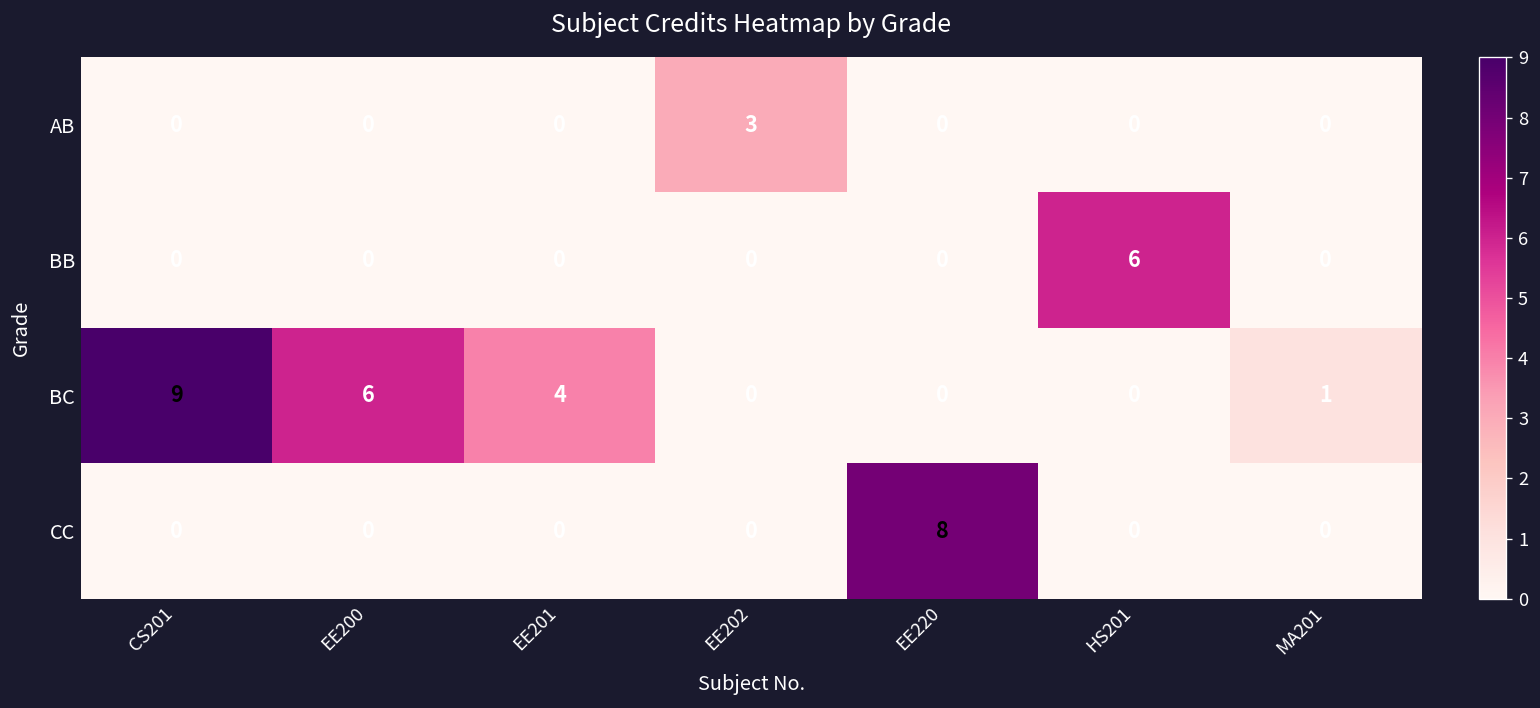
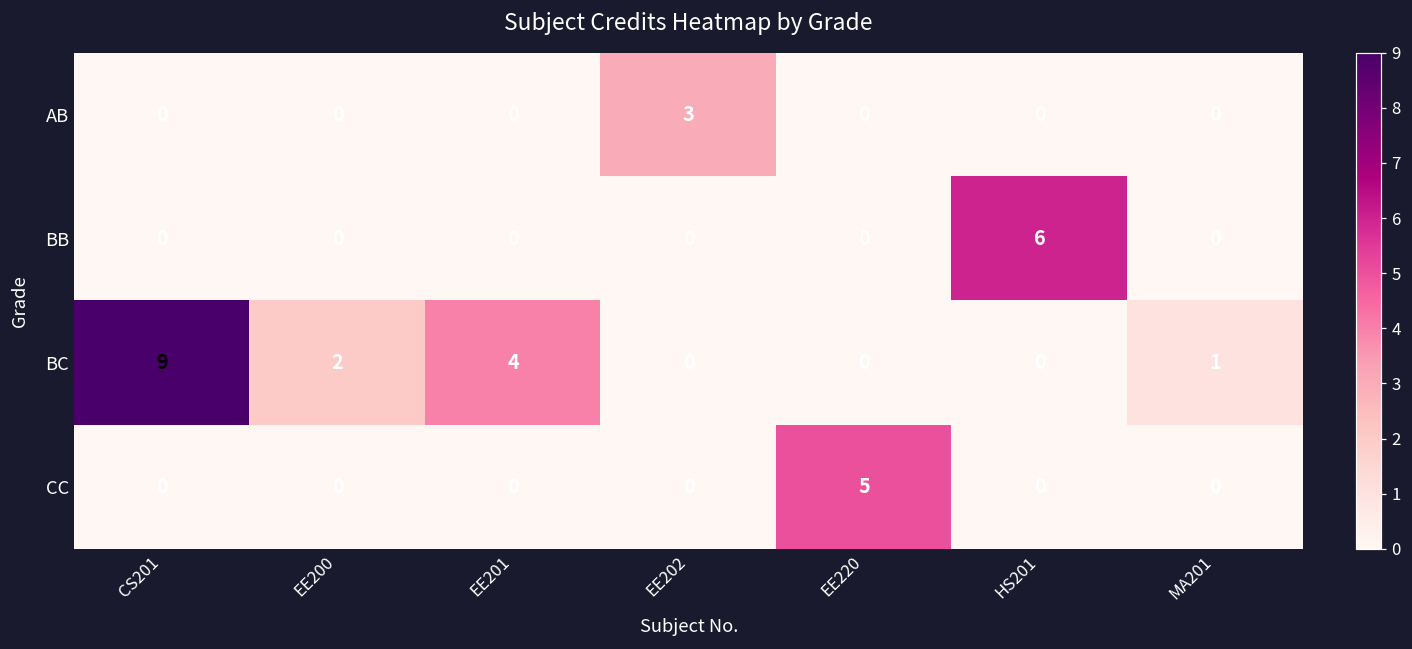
  {
    "AB": {
      "EE202": 3
    },
    "BB": {
      "HS201": 6
    },
    "BC": {
      "CS201": 9,
-     "EE200": 6,
+     "EE200": 2,
      "EE201": 4
    },
    "CC": {
-     "EE220": 8
+     "EE220": 5
    }
  }
